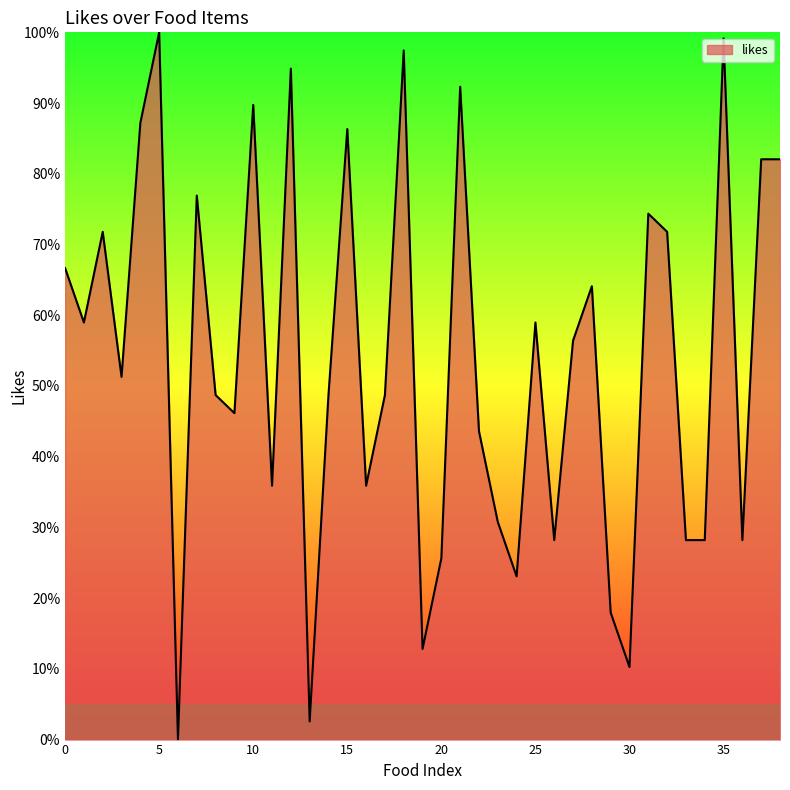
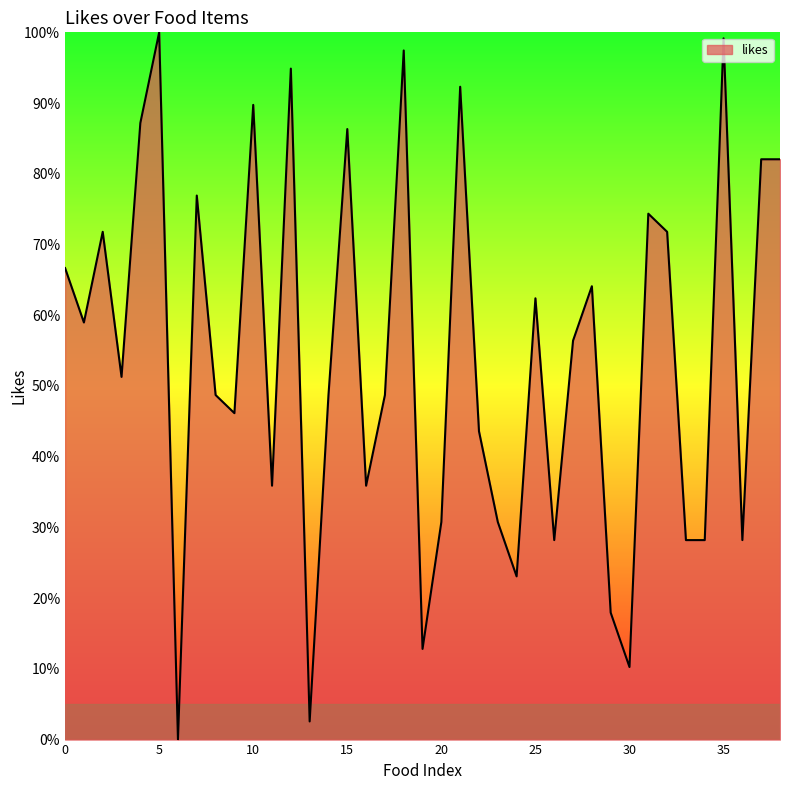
  {
    "0": "67%",
    "5": "100%",
    "10": "90%",
    "15": "86%",
-   "20": "26%",
-   "25": "59%",
+   "20": "31%",
+   "25": "62%",
    "30": "10%",
    "35": "99%"
  }
